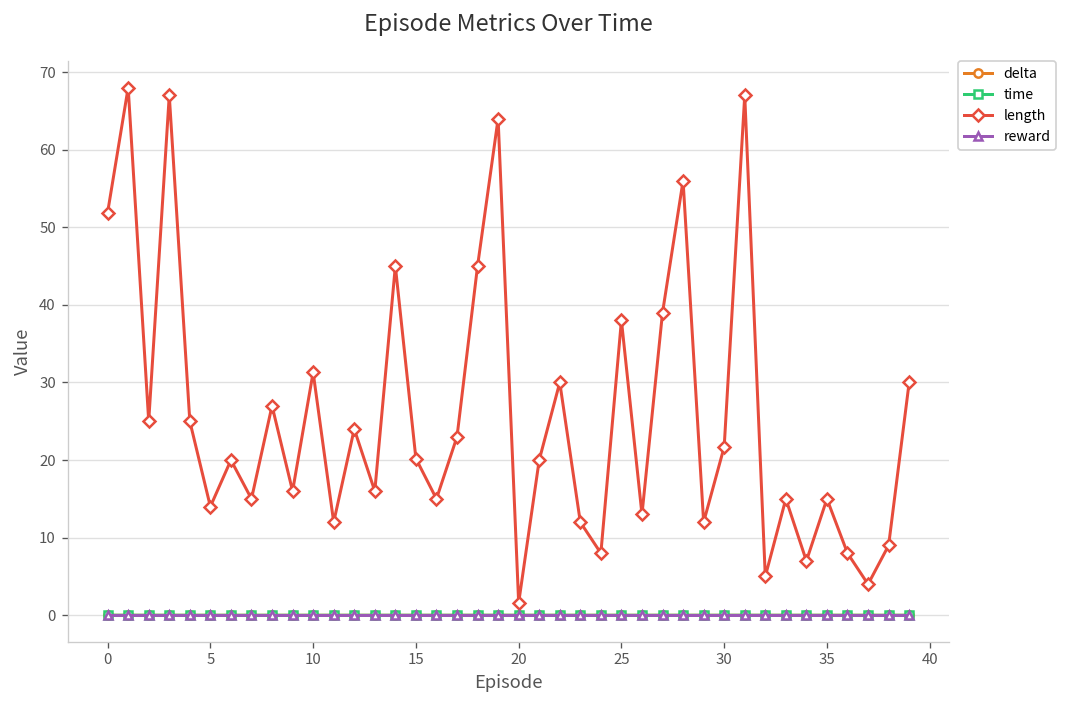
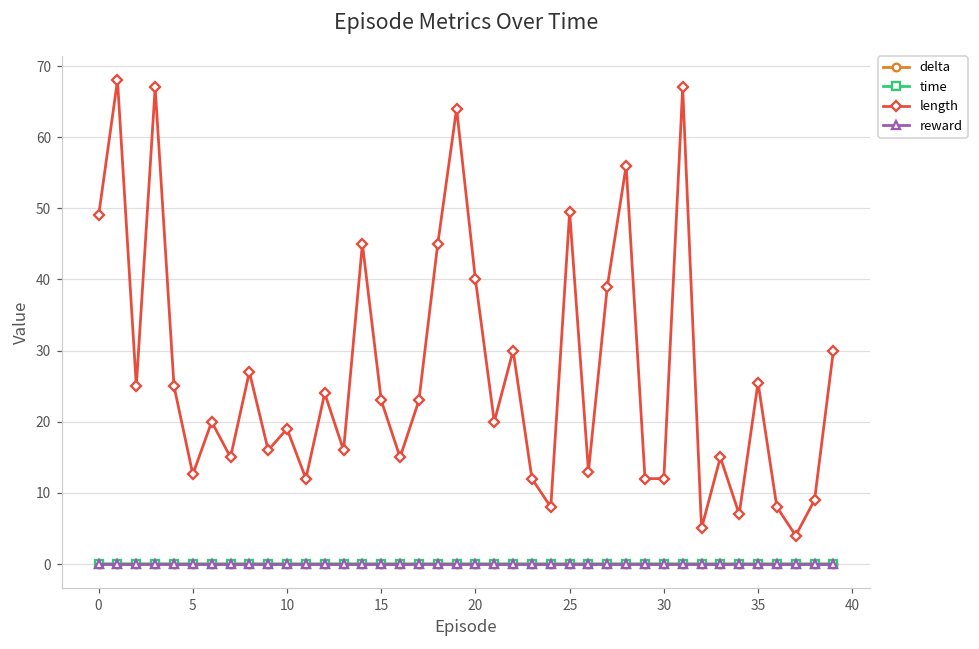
  {
    "reward": {
      "0": 0,
      "5": 0,
      "10": 0,
      "15": 0,
      "20": 0,
      "25": 0,
      "30": 0,
      "35": 0
    },
    "length": {
-     "0": 52,
-     "5": 14,
-     "10": 31,
-     "15": 20,
-     "20": 2,
-     "25": 38,
-     "30": 22,
-     "35": 15
+     "0": 49,
+     "5": 13,
+     "10": 19,
+     "15": 23,
+     "20": 40,
+     "25": 50,
+     "30": 12,
+     "35": 26
    }
  }
